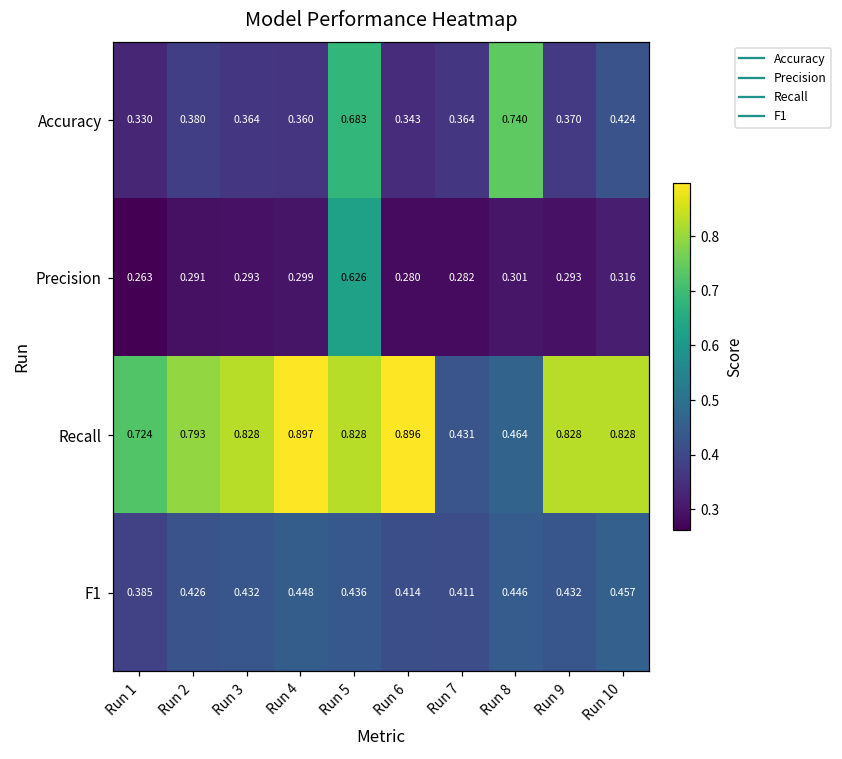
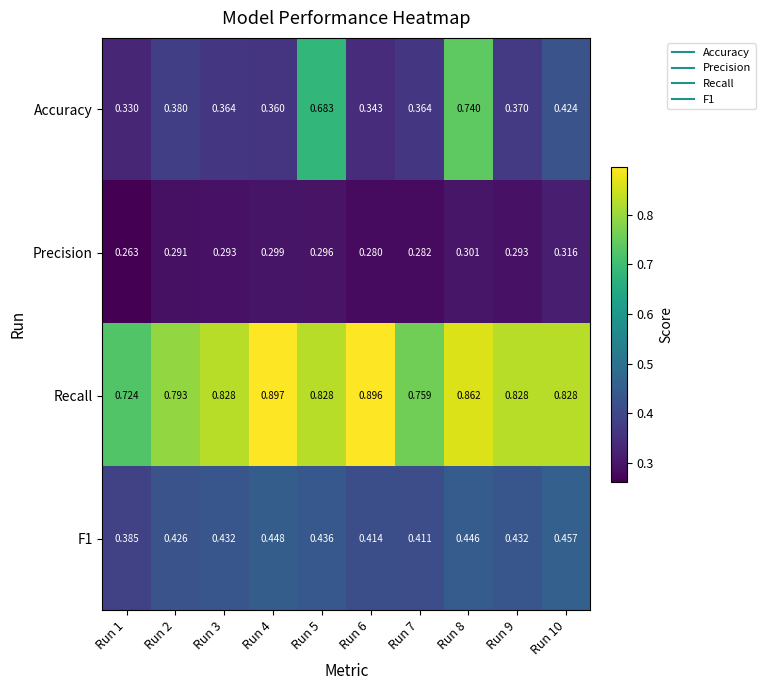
  {
    "Accuracy": {
      "Run 1": 0.330,
      "Run 2": 0.380,
      "Run 3": 0.364,
      "Run 4": 0.360,
      "Run 5": 0.683,
      "Run 6": 0.343,
      "Run 7": 0.364,
      "Run 8": 0.740,
      "Run 9": 0.370,
      "Run 10": 0.424
    },
    "Precision": {
      "Run 1": 0.263,
      "Run 2": 0.291,
      "Run 3": 0.293,
      "Run 4": 0.299,
-     "Run 5": 0.626,
+     "Run 5": 0.296,
      "Run 6": 0.280,
      "Run 7": 0.282,
      "Run 8": 0.301,
      "Run 9": 0.293,
      "Run 10": 0.316
    },
    "Recall": {
      "Run 1": 0.724,
      "Run 2": 0.793,
      "Run 3": 0.828,
      "Run 4": 0.897,
      "Run 5": 0.828,
      "Run 6": 0.896,
-     "Run 7": 0.431,
-     "Run 8": 0.464,
+     "Run 7": 0.759,
+     "Run 8": 0.862,
      "Run 9": 0.828,
      "Run 10": 0.828
    },
    "F1": {
      "Run 1": 0.385,
      "Run 2": 0.426,
      "Run 3": 0.432,
      "Run 4": 0.448,
      "Run 5": 0.436,
      "Run 6": 0.414,
      "Run 7": 0.411,
      "Run 8": 0.446,
      "Run 9": 0.432,
      "Run 10": 0.457
    }
  }
